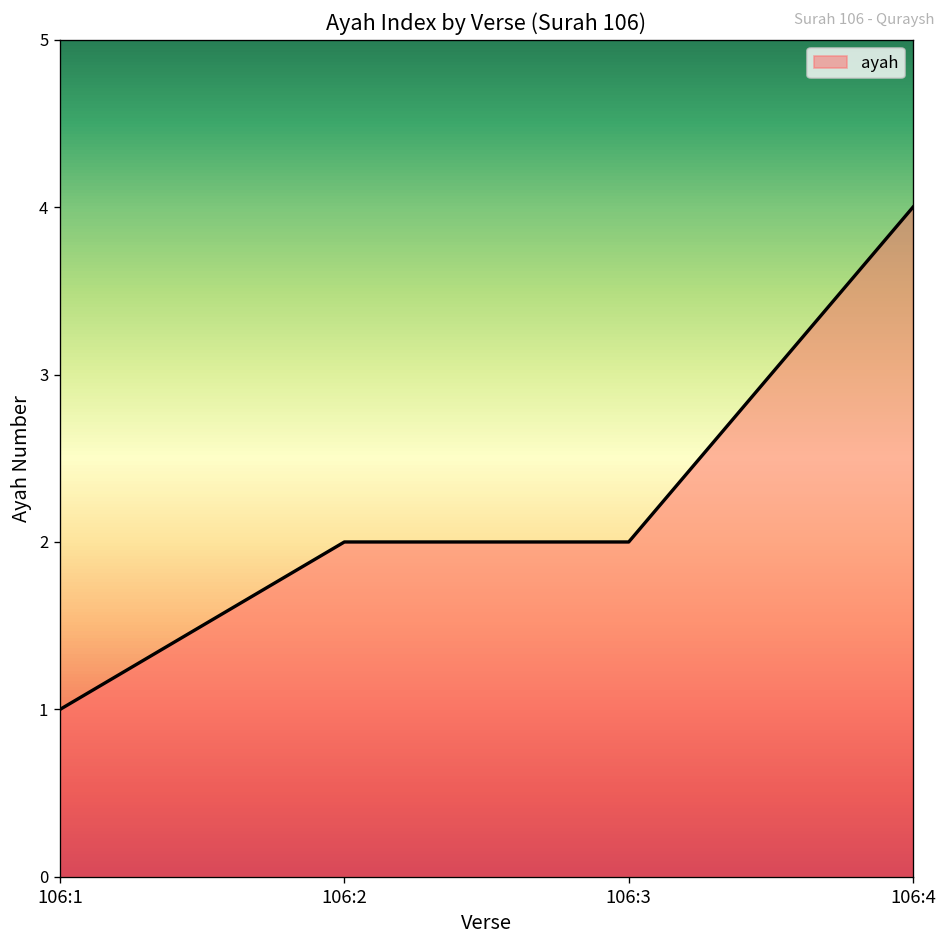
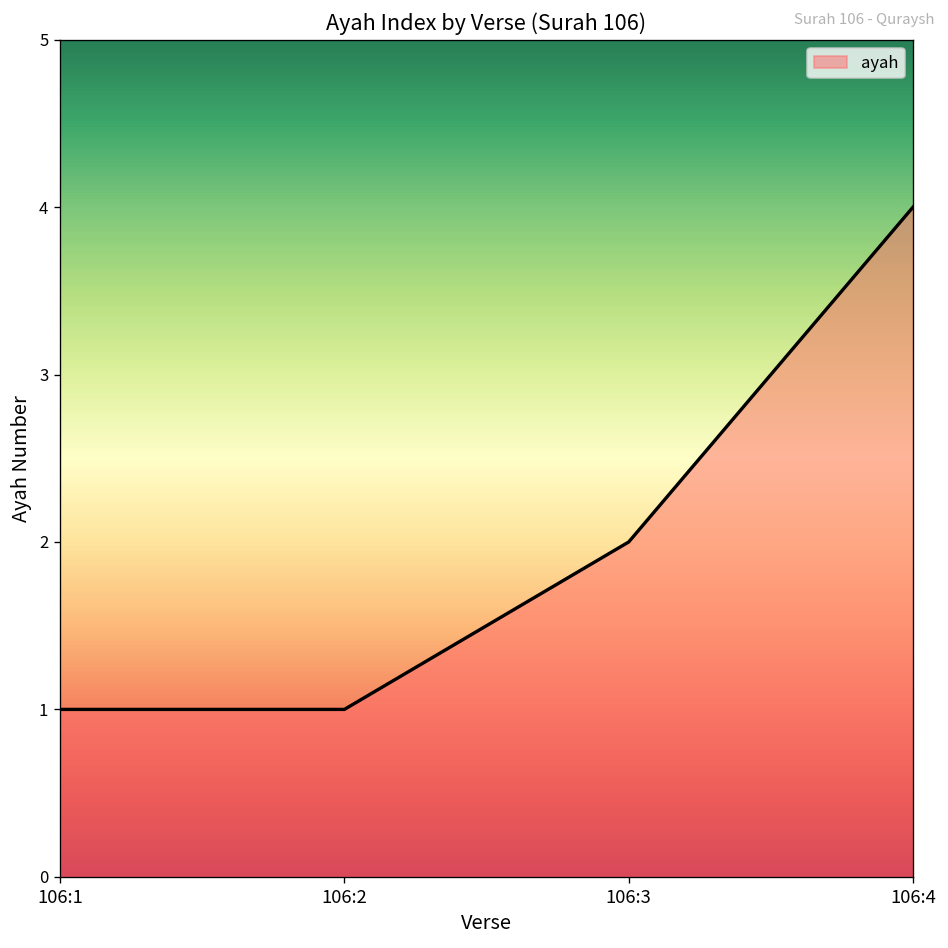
  {
    "106:1": 1,
-   "106:2": 2,
+   "106:2": 1,
    "106:3": 2,
    "106:4": 4
  }
